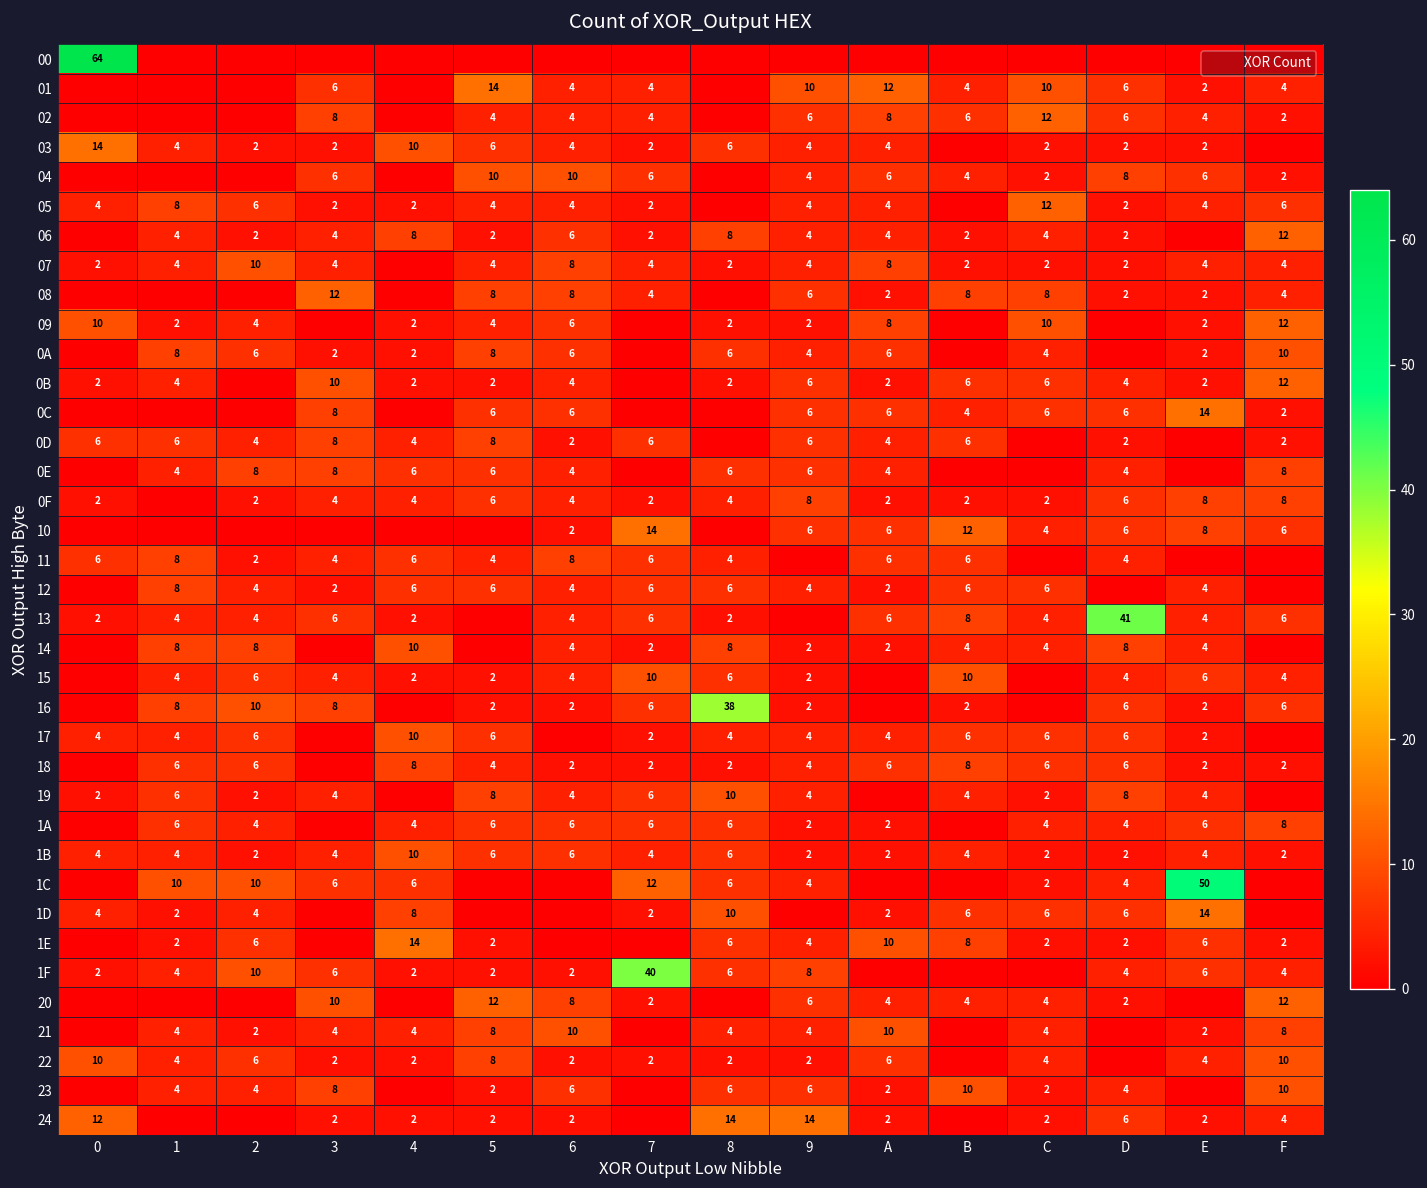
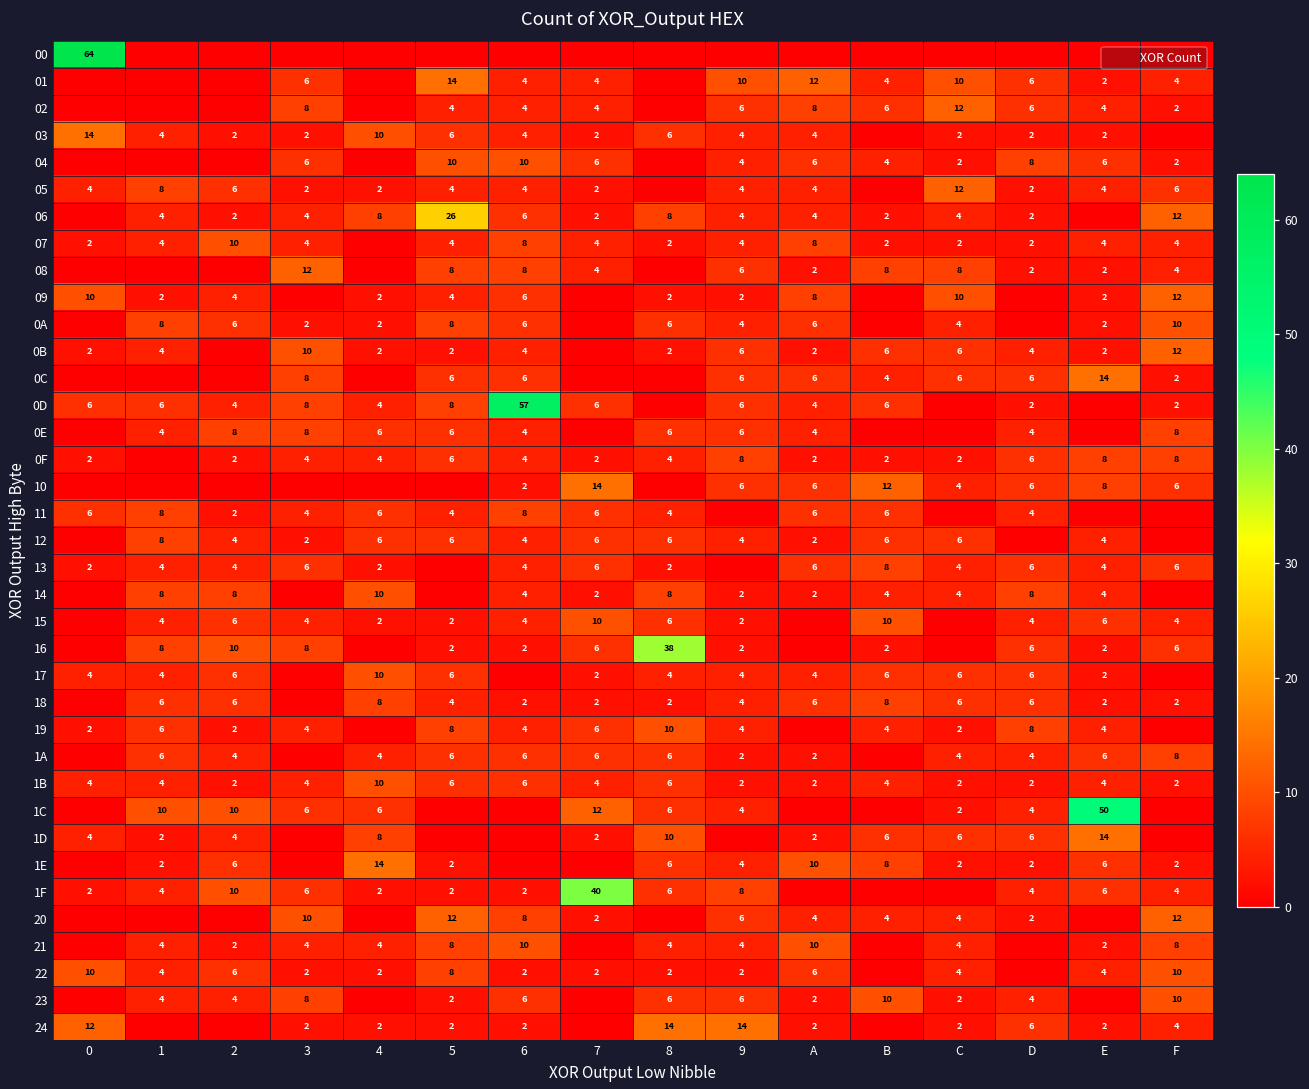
  {
    "06": {
      "1": 4,
      "2": 2,
      "3": 4,
      "4": 8,
-     "5": 2,
+     "5": 26,
      "6": 6,
      "7": 2,
      "8": 8,
      "9": 4,
      "A": 4,
      "B": 2,
      "C": 4,
      "D": 2,
      "F": 12
    },
    "0D": {
      "0": 6,
      "1": 6,
      "2": 4,
      "3": 8,
      "4": 4,
      "5": 8,
-     "6": 2,
+     "6": 57,
      "7": 6,
      "9": 6,
      "A": 4,
      "B": 6,
      "D": 2,
      "F": 2
    },
    "13": {
      "0": 2,
      "1": 4,
      "2": 4,
      "3": 6,
      "4": 2,
      "6": 4,
      "7": 6,
      "8": 2,
      "A": 6,
      "B": 8,
      "C": 4,
-     "D": 41,
+     "D": 6,
      "E": 4,
      "F": 6
    }
  }
